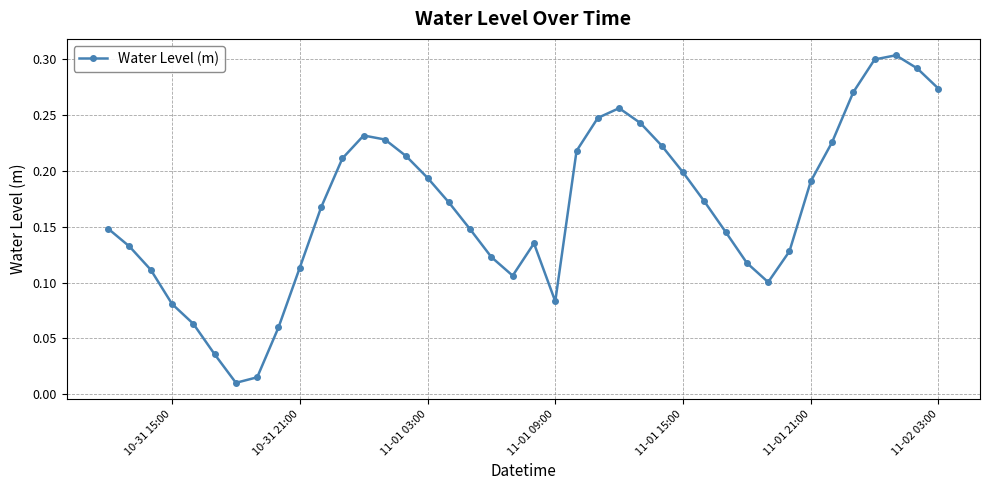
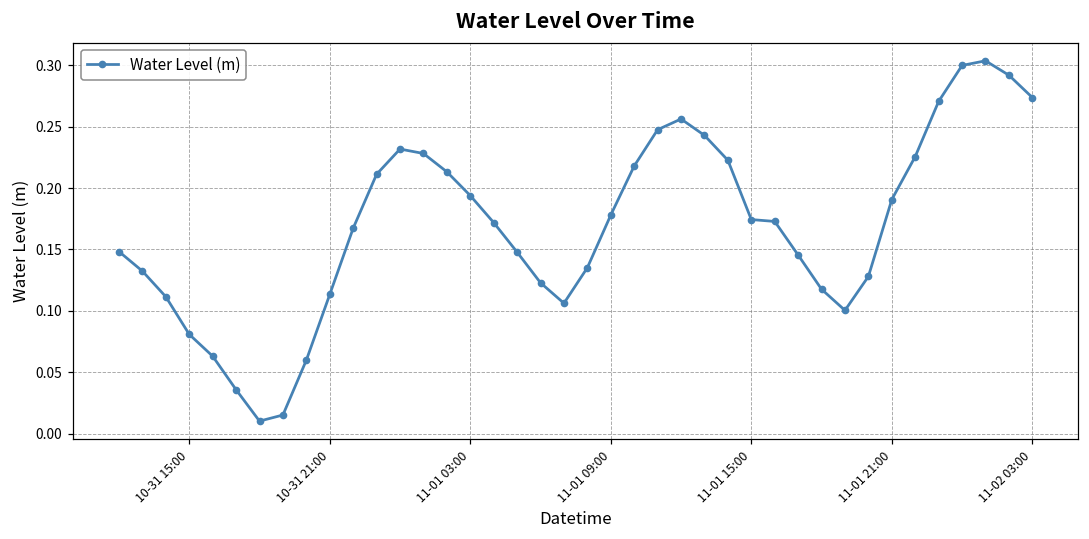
  {
    "10-31 15:00": 0.081,
    "10-31 21:00": 0.113,
    "11-01 03:00": 0.194,
-   "11-01 09:00": 0.083,
-   "11-01 15:00": 0.199,
+   "11-01 09:00": 0.178,
+   "11-01 15:00": 0.174,
    "11-01 21:00": 0.191,
    "11-02 03:00": 0.274
  }
